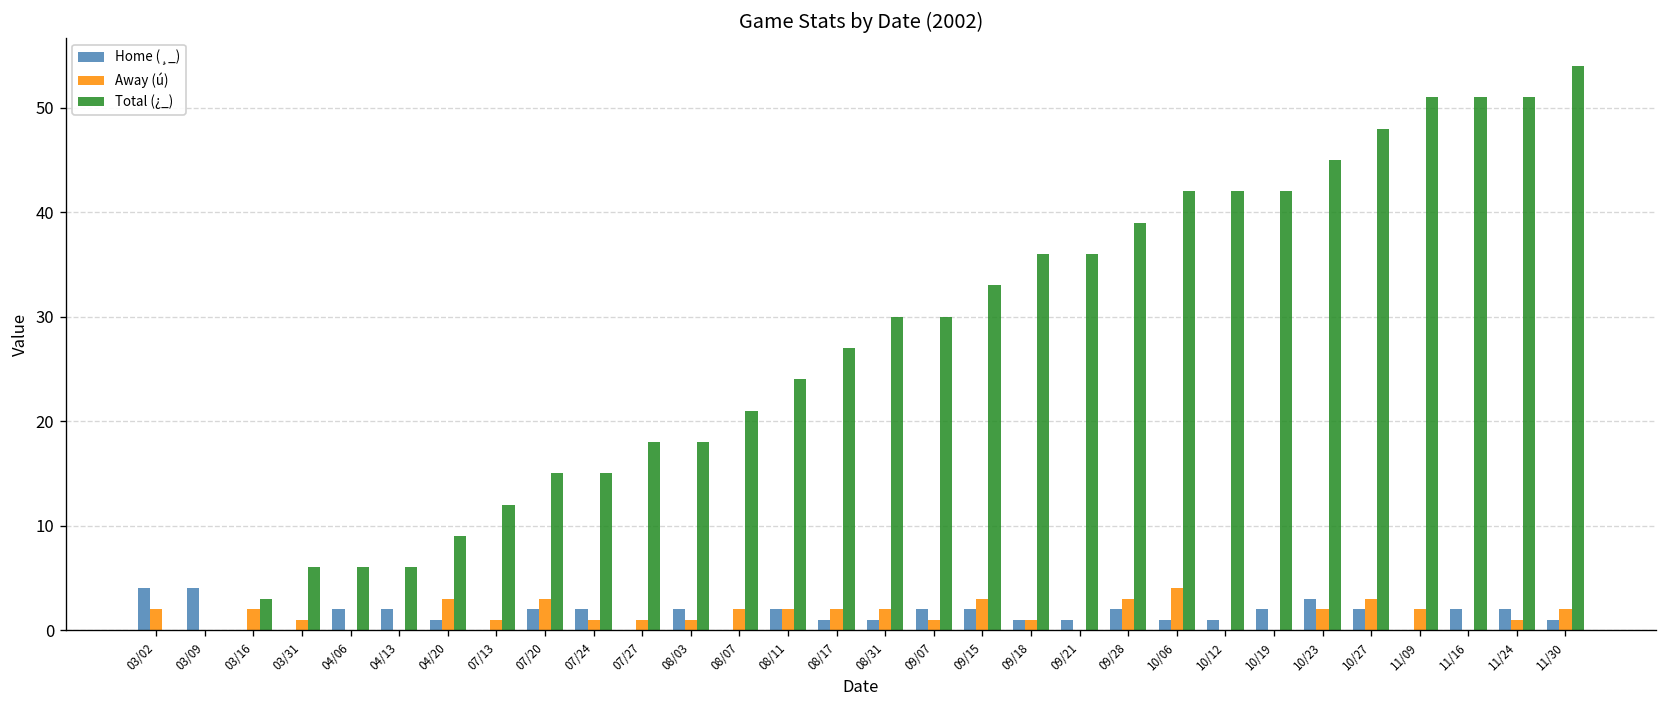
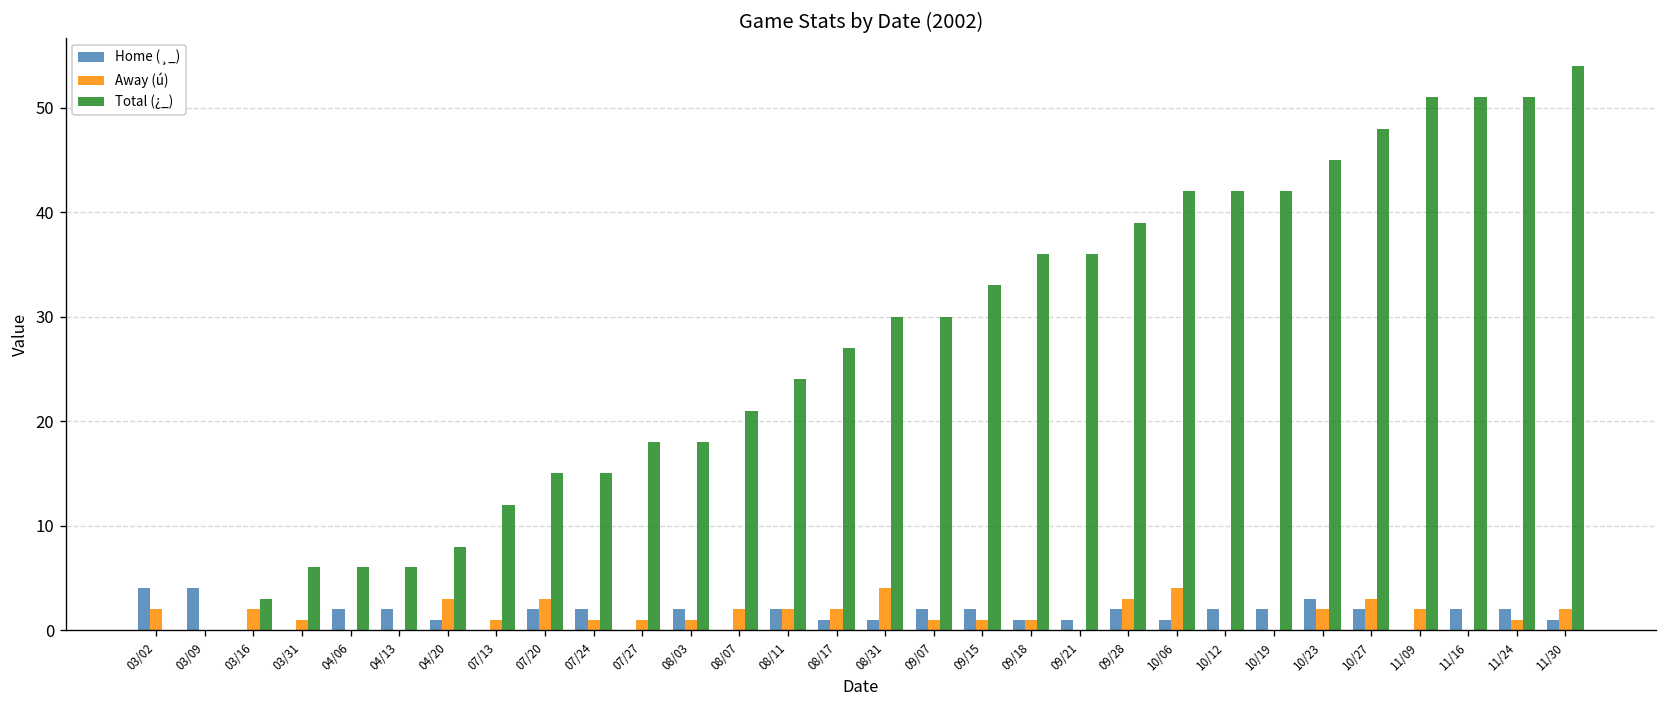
  {
    "Home (¸_)": {
      "03/02": 4,
      "03/09": 4,
      "03/16": 0,
      "03/31": 0,
      "04/06": 2,
      "04/13": 2,
      "04/20": 1,
      "07/13": 0,
      "07/20": 2,
      "07/24": 2,
      "07/27": 0,
      "08/03": 2,
      "08/07": 0,
      "08/11": 2,
      "08/17": 1,
      "08/31": 1,
      "09/07": 2,
      "09/15": 2,
      "09/18": 1,
      "09/21": 1,
      "09/28": 2,
      "10/06": 1,
-     "10/12": 1,
+     "10/12": 2,
      "10/19": 2,
      "10/23": 3,
      "10/27": 2,
      "11/09": 0,
      "11/16": 2,
      "11/24": 2,
      "11/30": 1
    },
    "Away (ú)": {
      "03/02": 2,
      "03/09": 0,
      "03/16": 2,
      "03/31": 1,
      "04/06": 0,
      "04/13": 0,
      "04/20": 3,
      "07/13": 1,
      "07/20": 3,
      "07/24": 1,
      "07/27": 1,
      "08/03": 1,
      "08/07": 2,
      "08/11": 2,
      "08/17": 2,
-     "08/31": 2,
+     "08/31": 4,
      "09/07": 1,
-     "09/15": 3,
+     "09/15": 1,
      "09/18": 1,
      "09/21": 0,
      "09/28": 3,
      "10/06": 4,
      "10/12": 0,
      "10/19": 0,
      "10/23": 2,
      "10/27": 3,
      "11/09": 2,
      "11/16": 0,
      "11/24": 1,
      "11/30": 2
    },
    "Total (¿_)": {
      "03/02": 0,
      "03/09": 0,
      "03/16": 3,
      "03/31": 6,
      "04/06": 6,
      "04/13": 6,
-     "04/20": 9,
+     "04/20": 8,
      "07/13": 12,
      "07/20": 15,
      "07/24": 15,
      "07/27": 18,
      "08/03": 18,
      "08/07": 21,
      "08/11": 24,
      "08/17": 27,
      "08/31": 30,
      "09/07": 30,
      "09/15": 33,
      "09/18": 36,
      "09/21": 36,
      "09/28": 39,
      "10/06": 42,
      "10/12": 42,
      "10/19": 42,
      "10/23": 45,
      "10/27": 48,
      "11/09": 51,
      "11/16": 51,
      "11/24": 51,
      "11/30": 54
    }
  }
